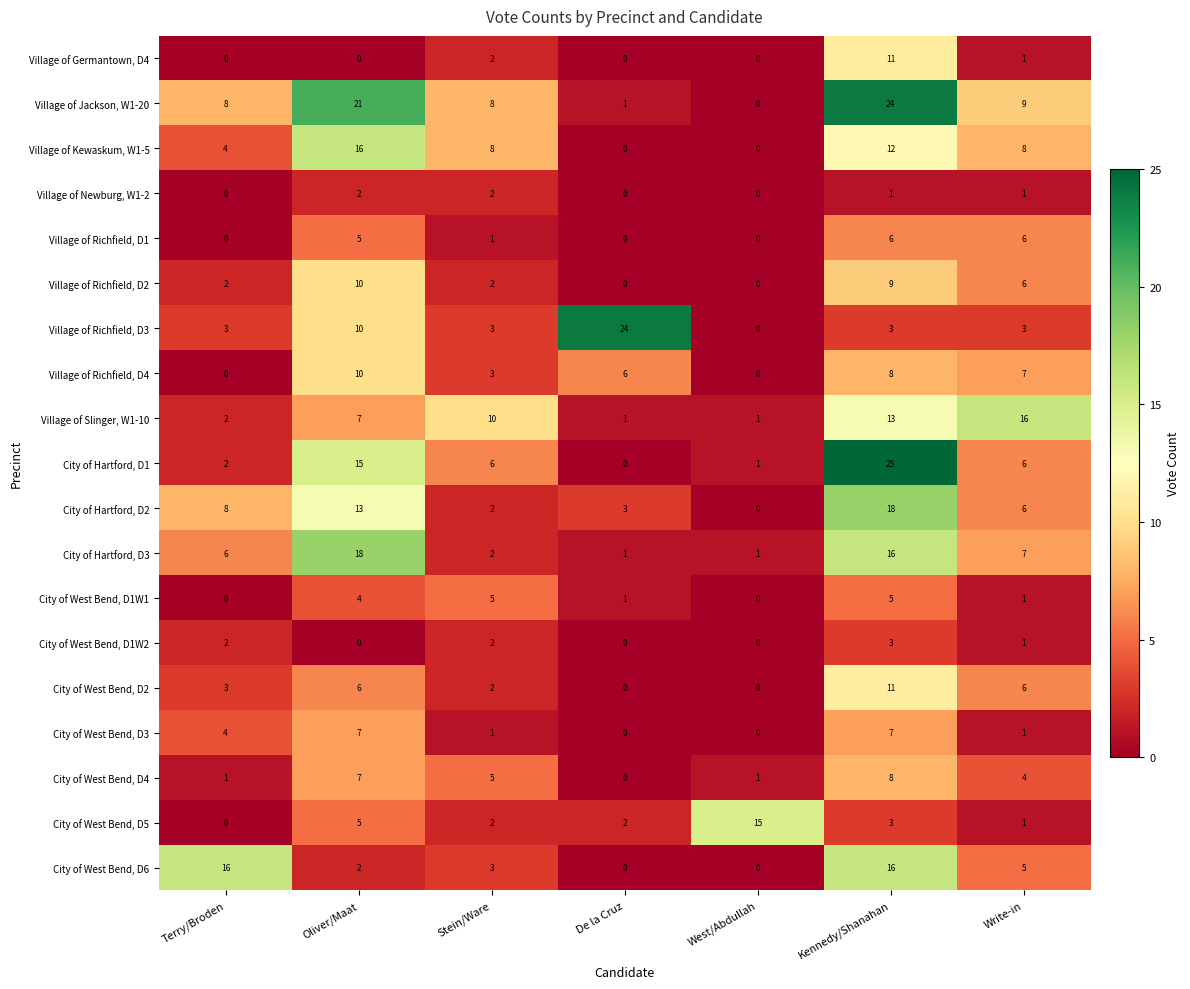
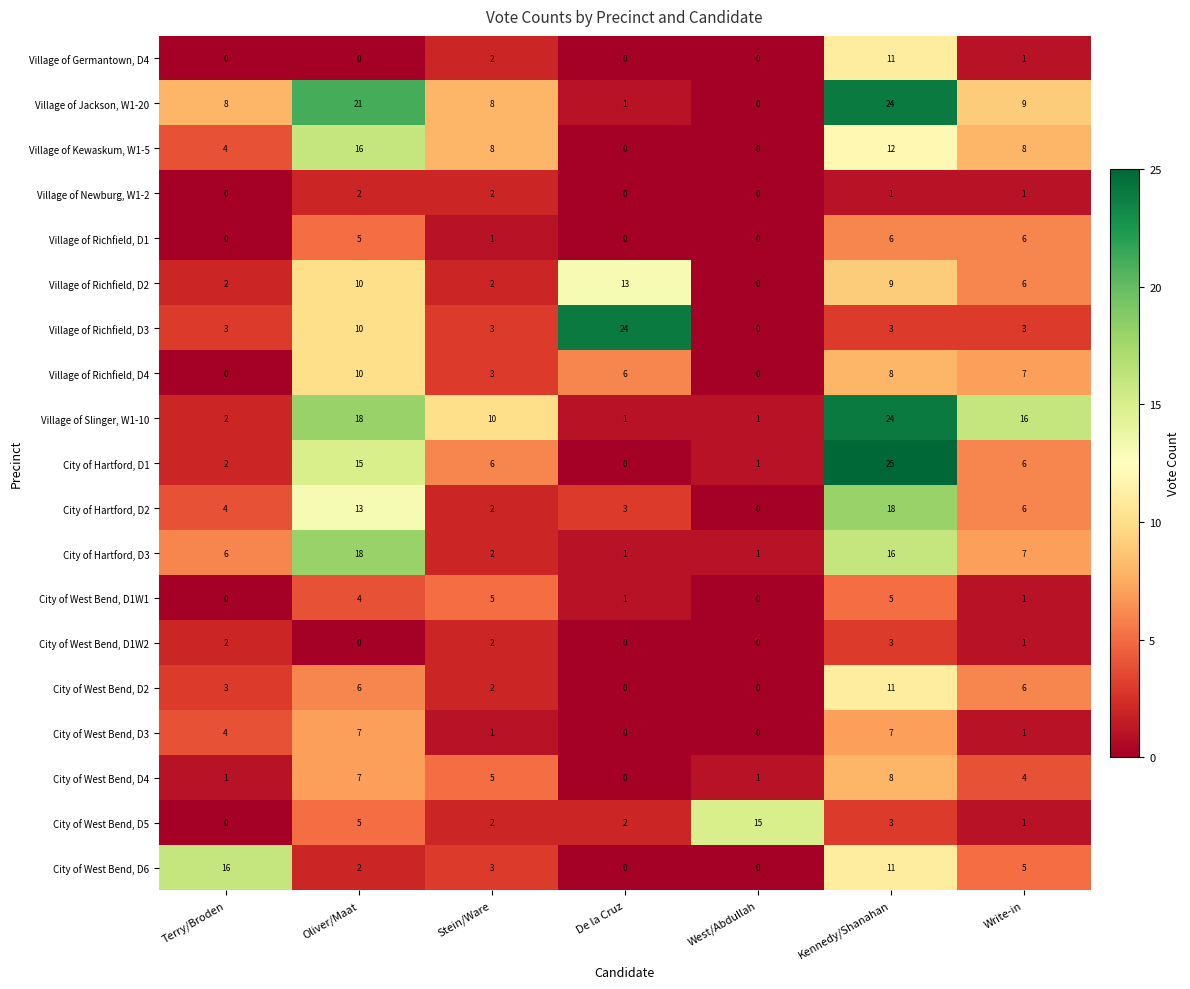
  {
    "Village of Germantown, D4": {
      "Terry/Broden": 0,
      "Oliver/Maat": 0,
      "Stein/Ware": 2,
      "De la Cruz": 0,
      "West/Abdullah": 0,
      "Kennedy/Shanahan": 11,
      "Write-in": 1
    },
    "Village of Jackson, W1-20": {
      "Terry/Broden": 8,
      "Oliver/Maat": 21,
      "Stein/Ware": 8,
      "De la Cruz": 1,
      "West/Abdullah": 0,
      "Kennedy/Shanahan": 24,
      "Write-in": 9
    },
    "Village of Kewaskum, W1-5": {
      "Terry/Broden": 4,
      "Oliver/Maat": 16,
      "Stein/Ware": 8,
      "De la Cruz": 0,
      "West/Abdullah": 0,
      "Kennedy/Shanahan": 12,
      "Write-in": 8
    },
    "Village of Newburg, W1-2": {
      "Terry/Broden": 0,
      "Oliver/Maat": 2,
      "Stein/Ware": 2,
      "De la Cruz": 0,
      "West/Abdullah": 0,
      "Kennedy/Shanahan": 1,
      "Write-in": 1
    },
    "Village of Richfield, D1": {
      "Terry/Broden": 0,
      "Oliver/Maat": 5,
      "Stein/Ware": 1,
      "De la Cruz": 0,
      "West/Abdullah": 0,
      "Kennedy/Shanahan": 6,
      "Write-in": 6
    },
    "Village of Richfield, D2": {
      "Terry/Broden": 2,
      "Oliver/Maat": 10,
      "Stein/Ware": 2,
-     "De la Cruz": 0,
+     "De la Cruz": 13,
      "West/Abdullah": 0,
      "Kennedy/Shanahan": 9,
      "Write-in": 6
    },
    "Village of Richfield, D3": {
      "Terry/Broden": 3,
      "Oliver/Maat": 10,
      "Stein/Ware": 3,
      "De la Cruz": 24,
      "West/Abdullah": 0,
      "Kennedy/Shanahan": 3,
      "Write-in": 3
    },
    "Village of Richfield, D4": {
      "Terry/Broden": 0,
      "Oliver/Maat": 10,
      "Stein/Ware": 3,
      "De la Cruz": 6,
      "West/Abdullah": 0,
      "Kennedy/Shanahan": 8,
      "Write-in": 7
    },
    "Village of Slinger, W1-10": {
      "Terry/Broden": 2,
-     "Oliver/Maat": 7,
+     "Oliver/Maat": 18,
      "Stein/Ware": 10,
      "De la Cruz": 1,
      "West/Abdullah": 1,
-     "Kennedy/Shanahan": 13,
+     "Kennedy/Shanahan": 24,
      "Write-in": 16
    },
    "City of Hartford, D1": {
      "Terry/Broden": 2,
      "Oliver/Maat": 15,
      "Stein/Ware": 6,
      "De la Cruz": 0,
      "West/Abdullah": 1,
      "Kennedy/Shanahan": 25,
      "Write-in": 6
    },
    "City of Hartford, D2": {
-     "Terry/Broden": 8,
+     "Terry/Broden": 4,
      "Oliver/Maat": 13,
      "Stein/Ware": 2,
      "De la Cruz": 3,
      "West/Abdullah": 0,
      "Kennedy/Shanahan": 18,
      "Write-in": 6
    },
    "City of Hartford, D3": {
      "Terry/Broden": 6,
      "Oliver/Maat": 18,
      "Stein/Ware": 2,
      "De la Cruz": 1,
      "West/Abdullah": 1,
      "Kennedy/Shanahan": 16,
      "Write-in": 7
    },
    "City of West Bend, D1W1": {
      "Terry/Broden": 0,
      "Oliver/Maat": 4,
      "Stein/Ware": 5,
      "De la Cruz": 1,
      "West/Abdullah": 0,
      "Kennedy/Shanahan": 5,
      "Write-in": 1
    },
    "City of West Bend, D1W2": {
      "Terry/Broden": 2,
      "Oliver/Maat": 0,
      "Stein/Ware": 2,
      "De la Cruz": 0,
      "West/Abdullah": 0,
      "Kennedy/Shanahan": 3,
      "Write-in": 1
    },
    "City of West Bend, D2": {
      "Terry/Broden": 3,
      "Oliver/Maat": 6,
      "Stein/Ware": 2,
      "De la Cruz": 0,
      "West/Abdullah": 0,
      "Kennedy/Shanahan": 11,
      "Write-in": 6
    },
    "City of West Bend, D3": {
      "Terry/Broden": 4,
      "Oliver/Maat": 7,
      "Stein/Ware": 1,
      "De la Cruz": 0,
      "West/Abdullah": 0,
      "Kennedy/Shanahan": 7,
      "Write-in": 1
    },
    "City of West Bend, D4": {
      "Terry/Broden": 1,
      "Oliver/Maat": 7,
      "Stein/Ware": 5,
      "De la Cruz": 0,
      "West/Abdullah": 1,
      "Kennedy/Shanahan": 8,
      "Write-in": 4
    },
    "City of West Bend, D5": {
      "Terry/Broden": 0,
      "Oliver/Maat": 5,
      "Stein/Ware": 2,
      "De la Cruz": 2,
      "West/Abdullah": 15,
      "Kennedy/Shanahan": 3,
      "Write-in": 1
    },
    "City of West Bend, D6": {
      "Terry/Broden": 16,
      "Oliver/Maat": 2,
      "Stein/Ware": 3,
      "De la Cruz": 0,
      "West/Abdullah": 0,
-     "Kennedy/Shanahan": 16,
+     "Kennedy/Shanahan": 11,
      "Write-in": 5
    }
  }
